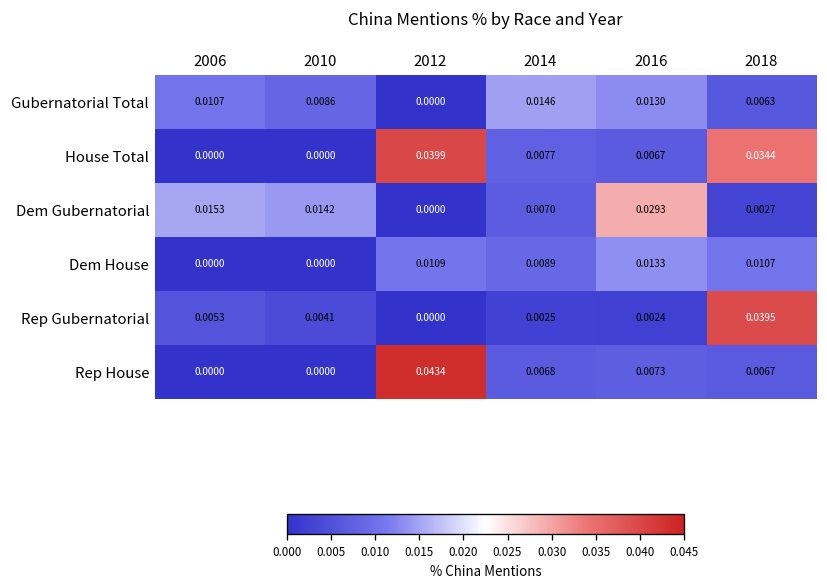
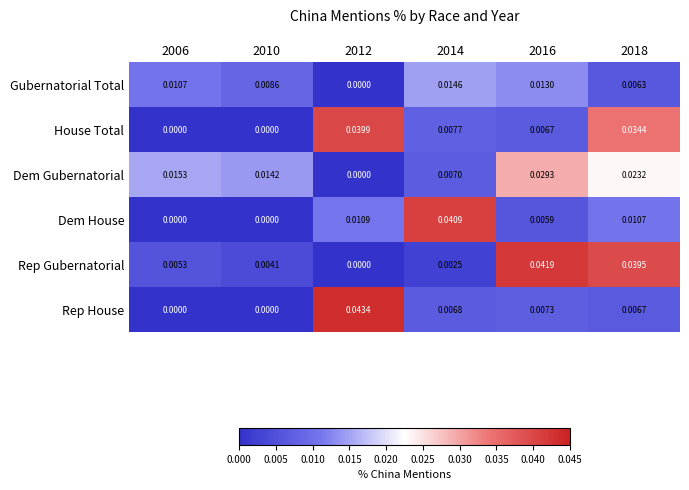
  {
    "Gubernatorial Total": {
      "2006": 0.0107,
      "2010": 0.0086,
      "2012": 0.0000,
      "2014": 0.0146,
      "2016": 0.0130,
      "2018": 0.0063
    },
    "House Total": {
      "2006": 0.0000,
      "2010": 0.0000,
      "2012": 0.0399,
      "2014": 0.0077,
      "2016": 0.0067,
      "2018": 0.0344
    },
    "Dem Gubernatorial": {
      "2006": 0.0153,
      "2010": 0.0142,
      "2012": 0.0000,
      "2014": 0.0070,
      "2016": 0.0293,
-     "2018": 0.0027
+     "2018": 0.0232
    },
    "Dem House": {
      "2006": 0.0000,
      "2010": 0.0000,
      "2012": 0.0109,
-     "2014": 0.0089,
-     "2016": 0.0133,
+     "2014": 0.0409,
+     "2016": 0.0059,
      "2018": 0.0107
    },
    "Rep Gubernatorial": {
      "2006": 0.0053,
      "2010": 0.0041,
      "2012": 0.0000,
      "2014": 0.0025,
-     "2016": 0.0024,
+     "2016": 0.0419,
      "2018": 0.0395
    },
    "Rep House": {
      "2006": 0.0000,
      "2010": 0.0000,
      "2012": 0.0434,
      "2014": 0.0068,
      "2016": 0.0073,
      "2018": 0.0067
    }
  }
